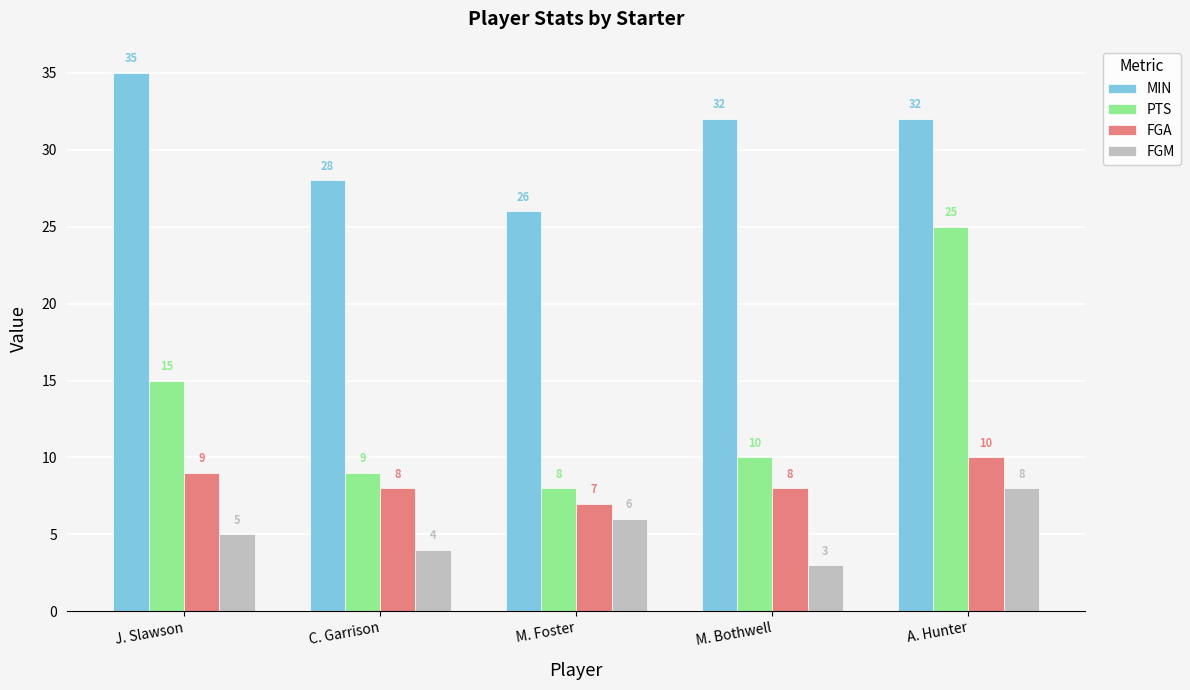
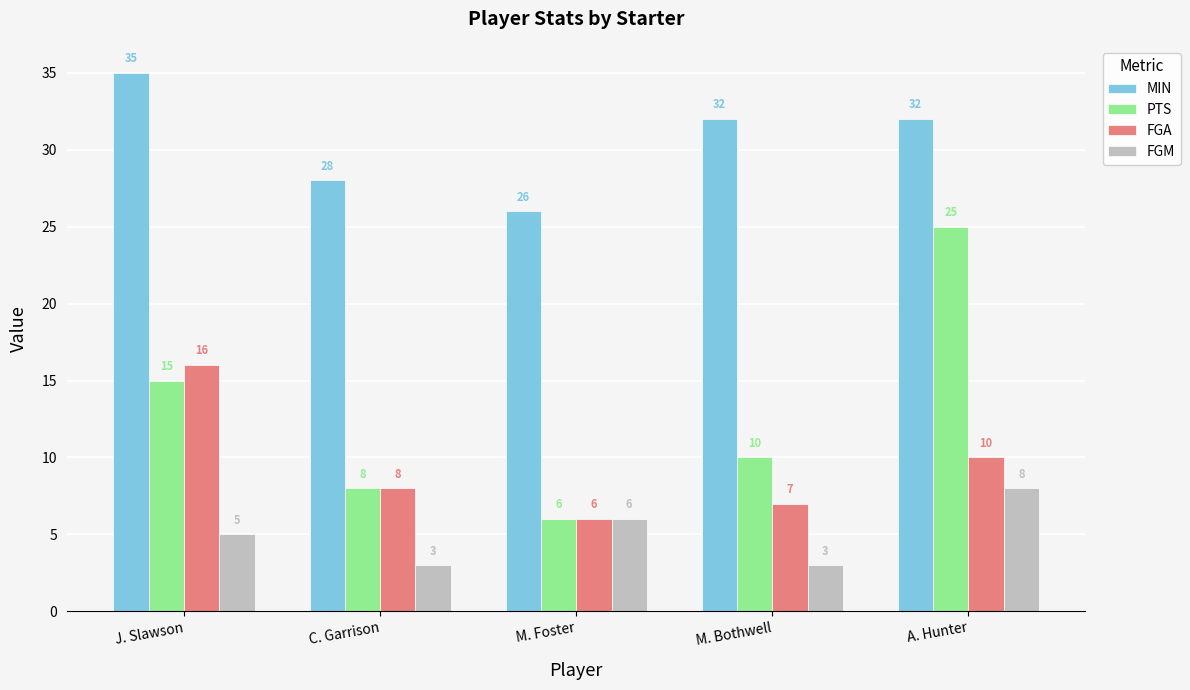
  {
    "MIN": {
      "J. Slawson": 35,
      "C. Garrison": 28,
      "M. Foster": 26,
      "M. Bothwell": 32,
      "A. Hunter": 32
    },
    "PTS": {
      "J. Slawson": 15,
-     "C. Garrison": 9,
-     "M. Foster": 8,
+     "C. Garrison": 8,
+     "M. Foster": 6,
      "M. Bothwell": 10,
      "A. Hunter": 25
    },
    "FGA": {
-     "J. Slawson": 9,
+     "J. Slawson": 16,
      "C. Garrison": 8,
-     "M. Foster": 7,
-     "M. Bothwell": 8,
+     "M. Foster": 6,
+     "M. Bothwell": 7,
      "A. Hunter": 10
    },
    "FGM": {
      "J. Slawson": 5,
-     "C. Garrison": 4,
+     "C. Garrison": 3,
      "M. Foster": 6,
      "M. Bothwell": 3,
      "A. Hunter": 8
    }
  }
